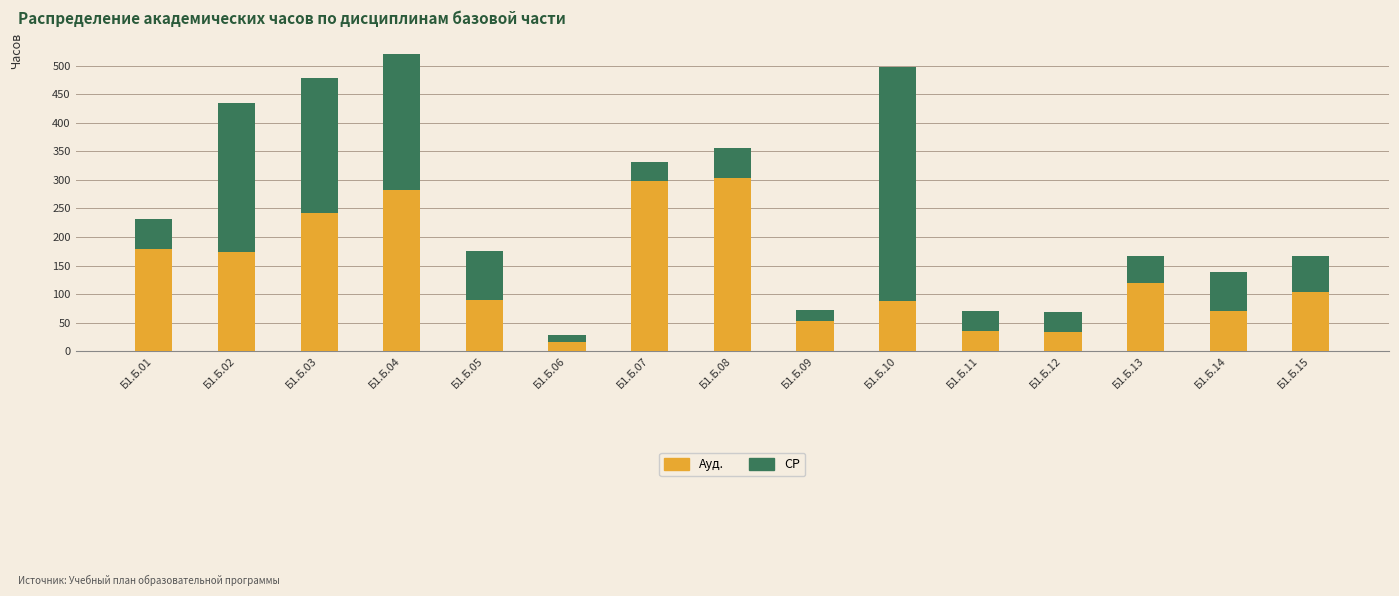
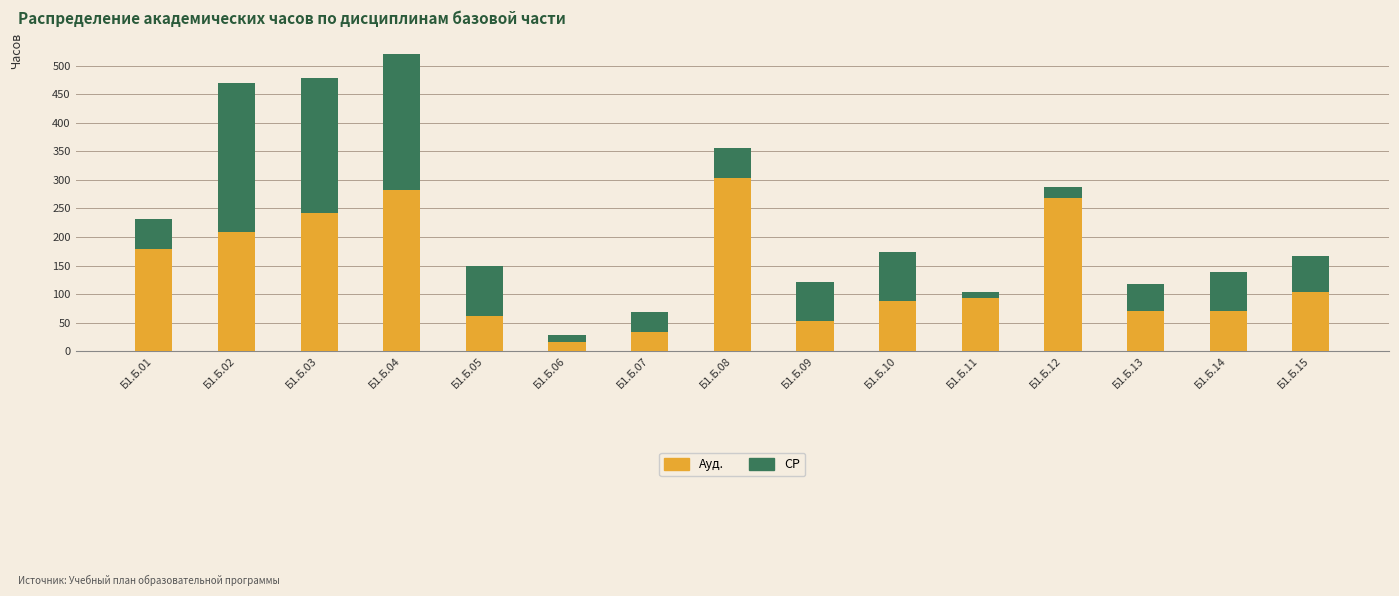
  {
    "Ауд.": {
      "Б1.Б.01": 180,
-     "Б1.Б.02": 170,
+     "Б1.Б.02": 210,
      "Б1.Б.03": 240,
      "Б1.Б.04": 280,
-     "Б1.Б.05": 90,
+     "Б1.Б.05": 60,
      "Б1.Б.06": 20,
-     "Б1.Б.07": 300,
+     "Б1.Б.07": 30,
      "Б1.Б.08": 300,
      "Б1.Б.09": 50,
      "Б1.Б.10": 90,
-     "Б1.Б.11": 40,
-     "Б1.Б.12": 30,
-     "Б1.Б.13": 120,
+     "Б1.Б.11": 90,
+     "Б1.Б.12": 270,
+     "Б1.Б.13": 70,
      "Б1.Б.14": 70,
      "Б1.Б.15": 100
    },
    "СР": {
      "Б1.Б.01": 50,
      "Б1.Б.02": 260,
      "Б1.Б.03": 240,
      "Б1.Б.05": 90,
      "Б1.Б.06": 10,
      "Б1.Б.07": 30,
      "Б1.Б.08": 50,
-     "Б1.Б.09": 20,
-     "Б1.Б.10": 410,
-     "Б1.Б.11": 30,
-     "Б1.Б.12": 30,
+     "Б1.Б.09": 70,
+     "Б1.Б.10": 90,
+     "Б1.Б.11": 10,
+     "Б1.Б.12": 20,
      "Б1.Б.13": 50,
      "Б1.Б.14": 70,
      "Б1.Б.15": 60
    }
  }
